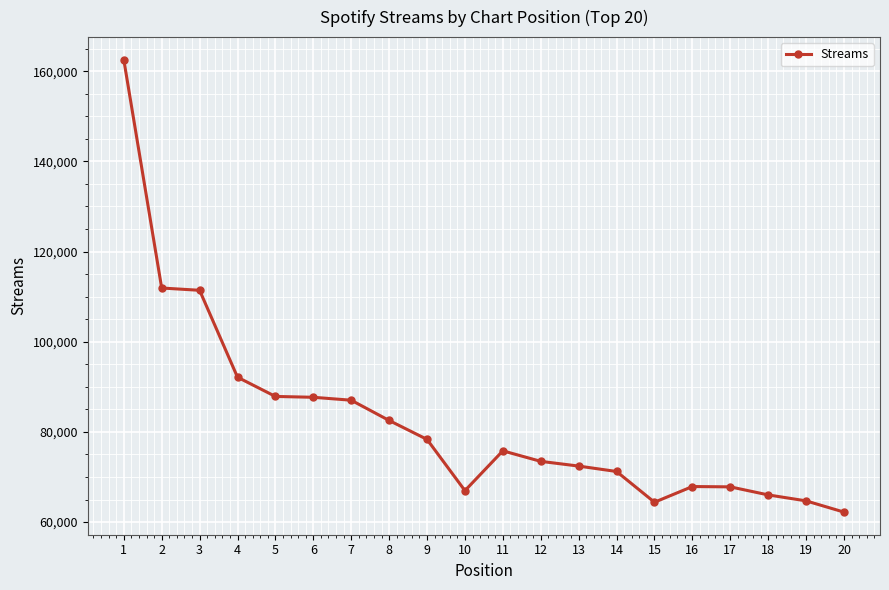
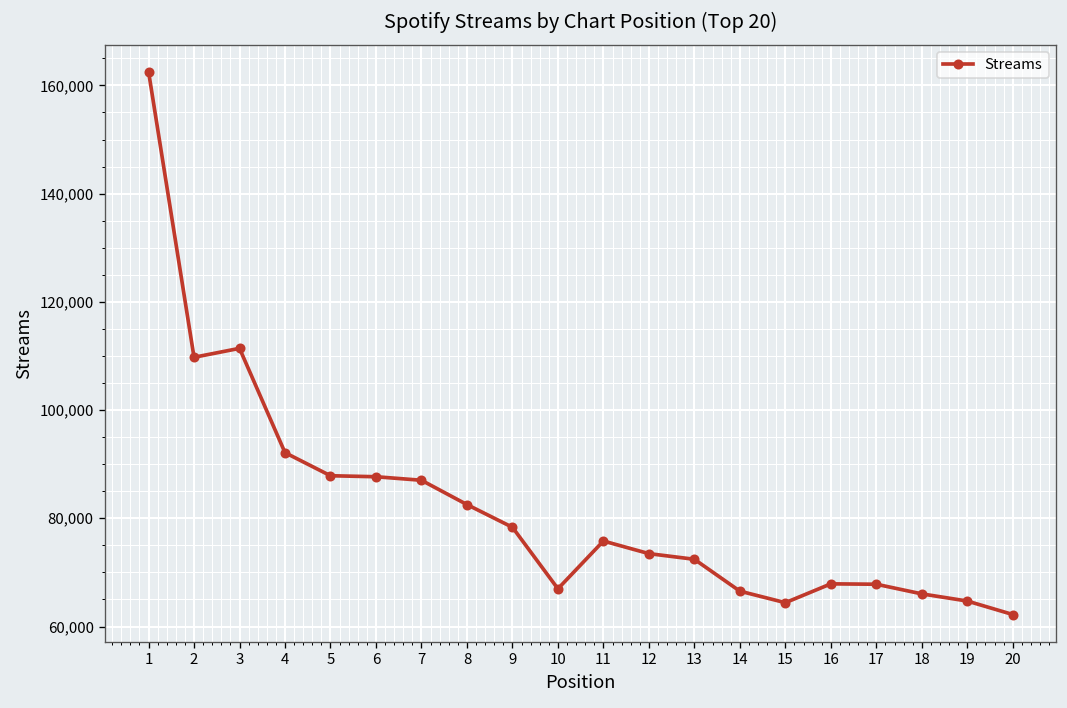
  {
    "1": "163,000",
-   "2": "112,000",
+   "2": "110,000",
    "3": "111,000",
    "4": "92,000",
    "5": "88,000",
    "6": "88,000",
    "7": "87,000",
    "8": "83,000",
    "9": "78,000",
    "10": "67,000",
    "11": "76,000",
    "12": "73,000",
    "13": "72,000",
-   "14": "71,000",
+   "14": "67,000",
    "15": "64,000",
    "16": "68,000",
    "17": "68,000",
    "18": "66,000",
    "19": "65,000",
    "20": "62,000"
  }
